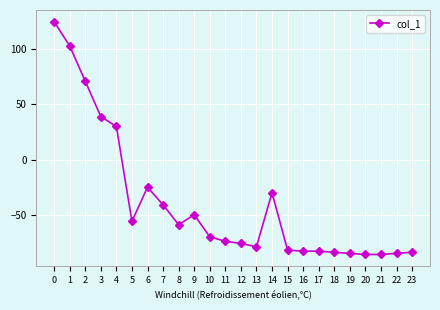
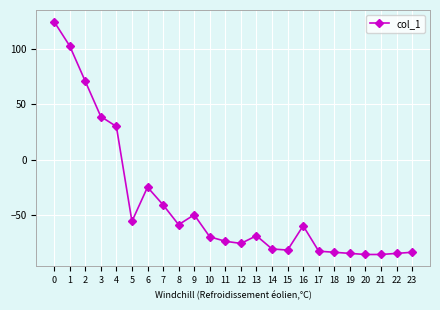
  {
    "0": 125,
    "1": 103,
    "2": 71,
    "3": 39,
    "4": 30,
    "5": -56,
    "6": -25,
    "7": -41,
    "8": -59,
    "9": -50,
    "10": -70,
    "11": -74,
    "12": -76,
-   "13": -79,
-   "14": -30,
+   "13": -69,
+   "14": -81,
    "15": -82,
-   "16": -83,
+   "16": -60,
    "17": -83,
    "18": -84,
    "19": -85,
    "20": -86,
    "21": -86,
    "22": -85,
    "23": -84
  }
